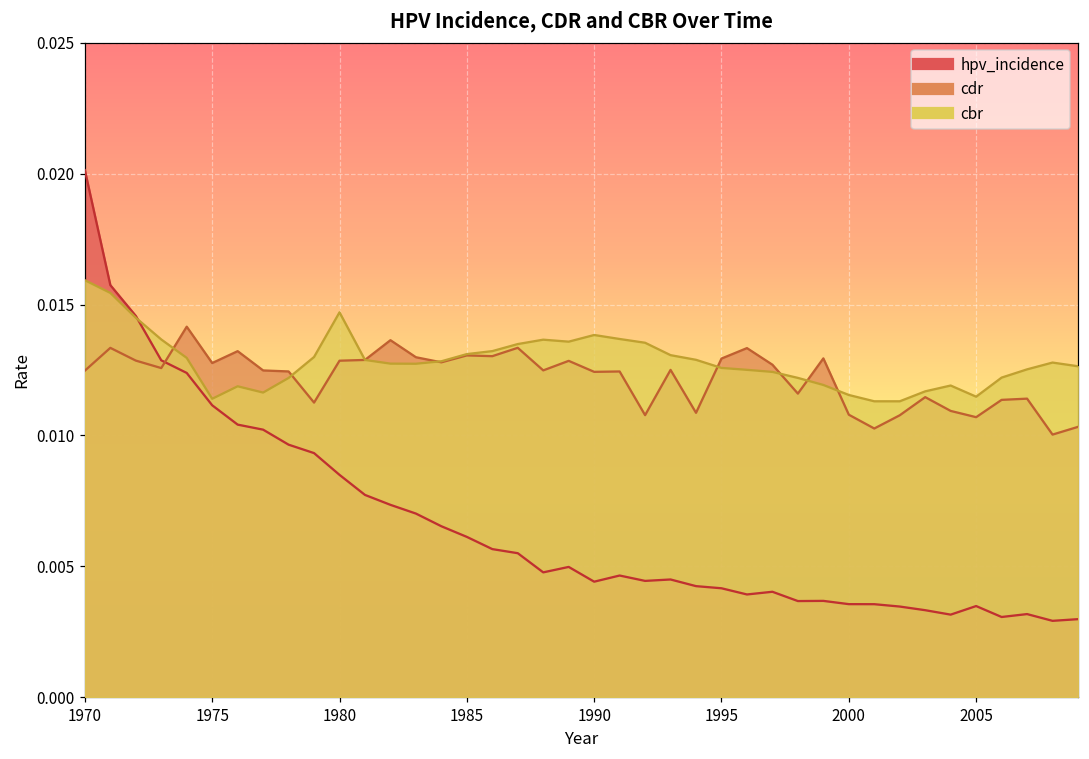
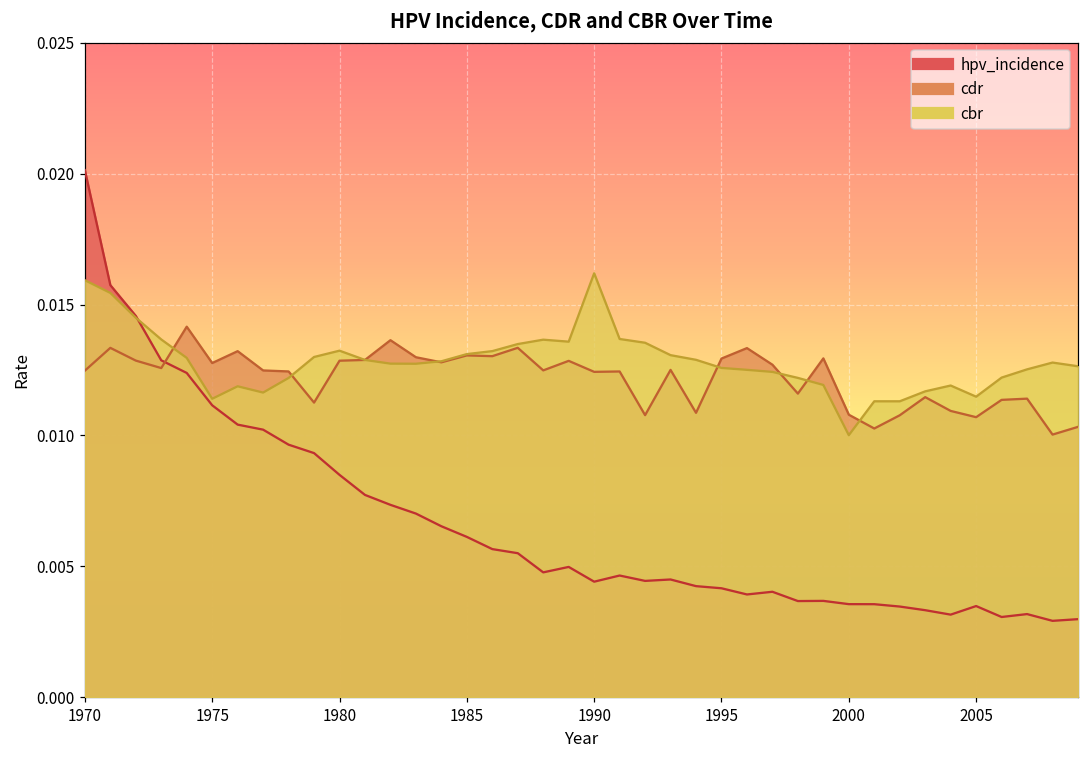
  {
    "cbr": {
      "1970": 0.0159,
      "1975": 0.0114,
-     "1980": 0.0147,
-     "1990": 0.0138,
+     "1980": 0.0132,
+     "1990": 0.0162,
      "1995": 0.0126,
-     "2000": 0.0115,
+     "2000": 0.0100,
      "2005": 0.0115
    }
  }
